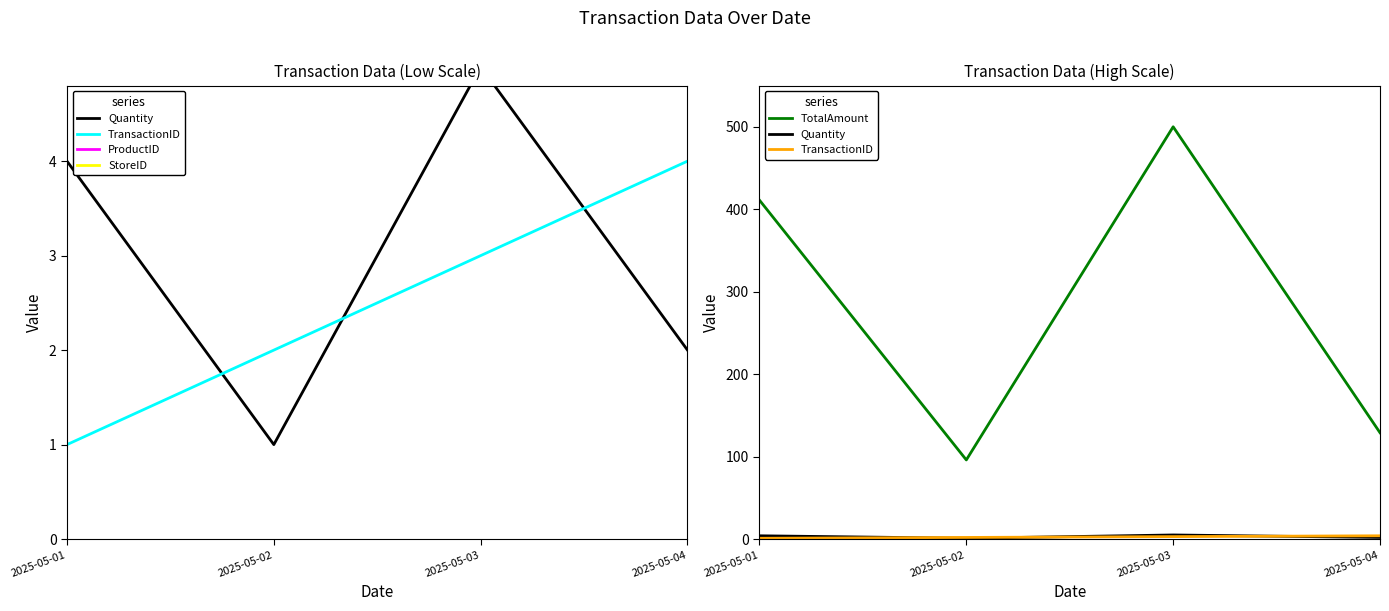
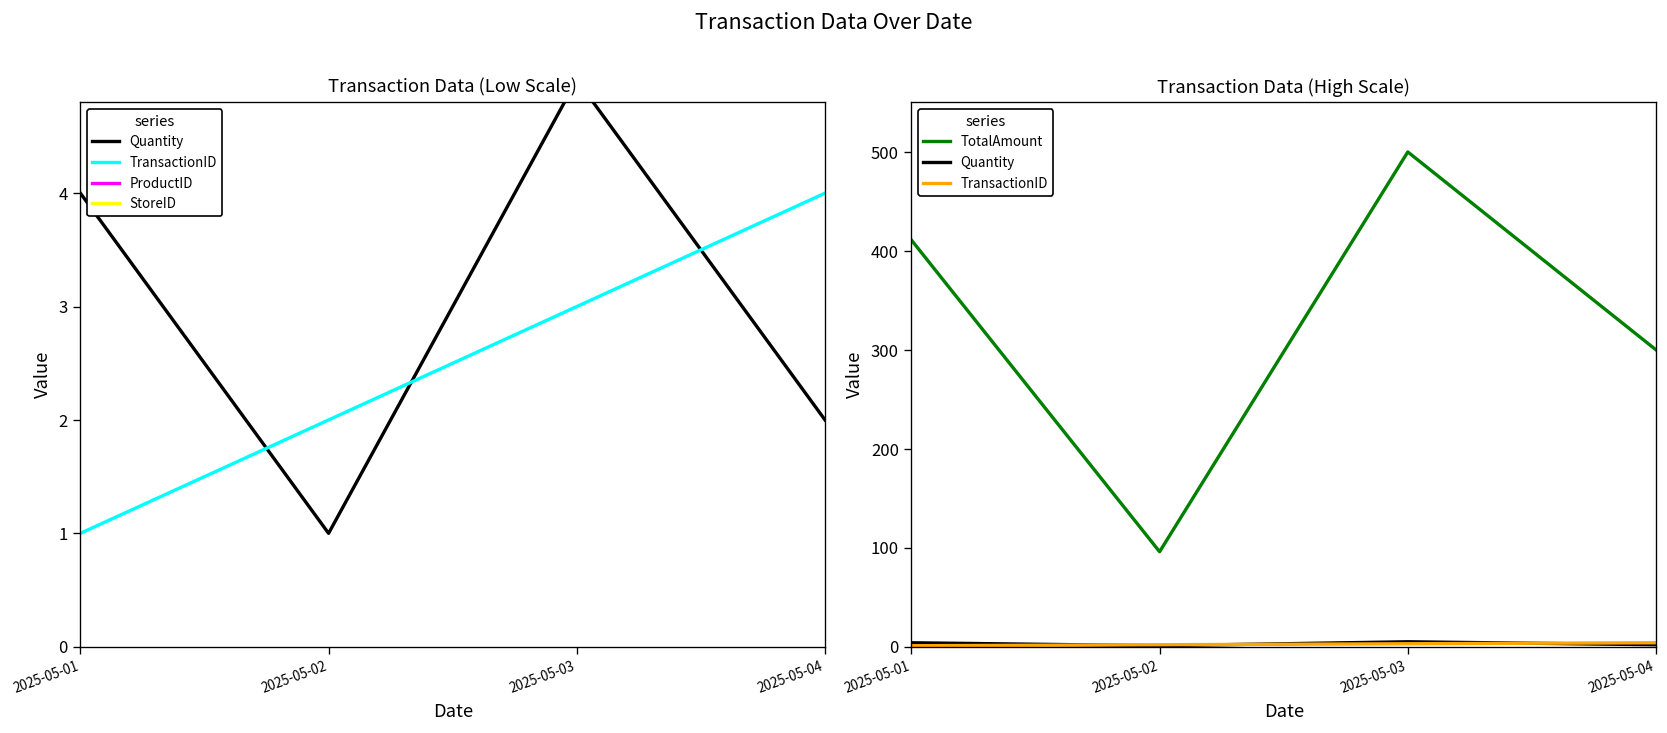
  {
    "Transaction Data (Low Scale)": {
      "Quantity": {
        "2025-05-01": 4.0,
        "2025-05-02": 1.0,
        "2025-05-04": 2.0
      }
    },
    "Transaction Data (High Scale)": {
      "TotalAmount": {
        "2025-05-01": 410,
        "2025-05-02": 100,
        "2025-05-03": 500,
-       "2025-05-04": 130
+       "2025-05-04": 300
      }
    }
  }
